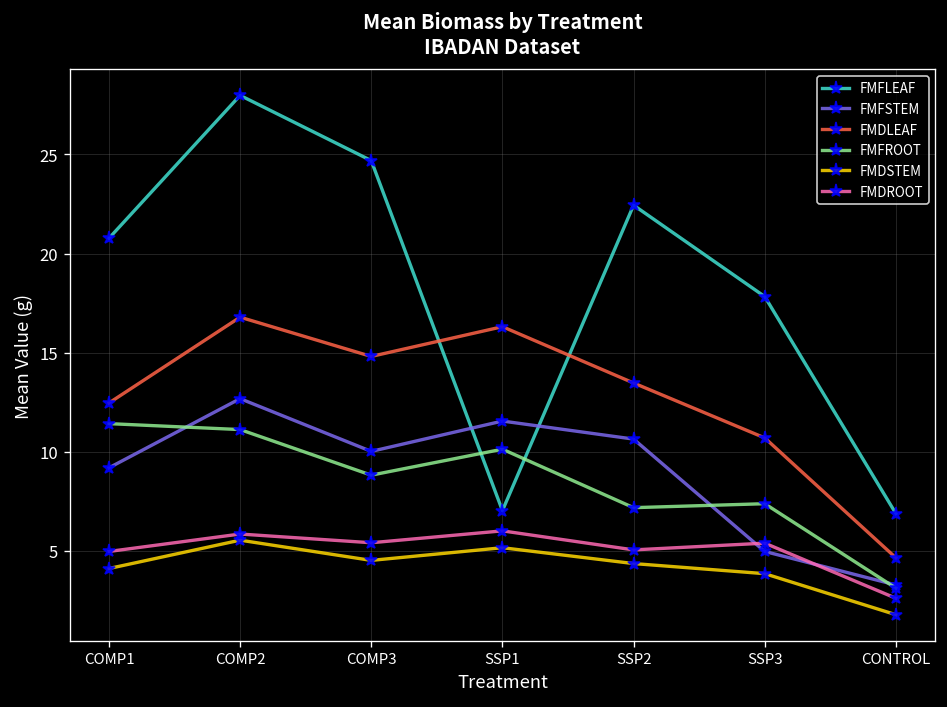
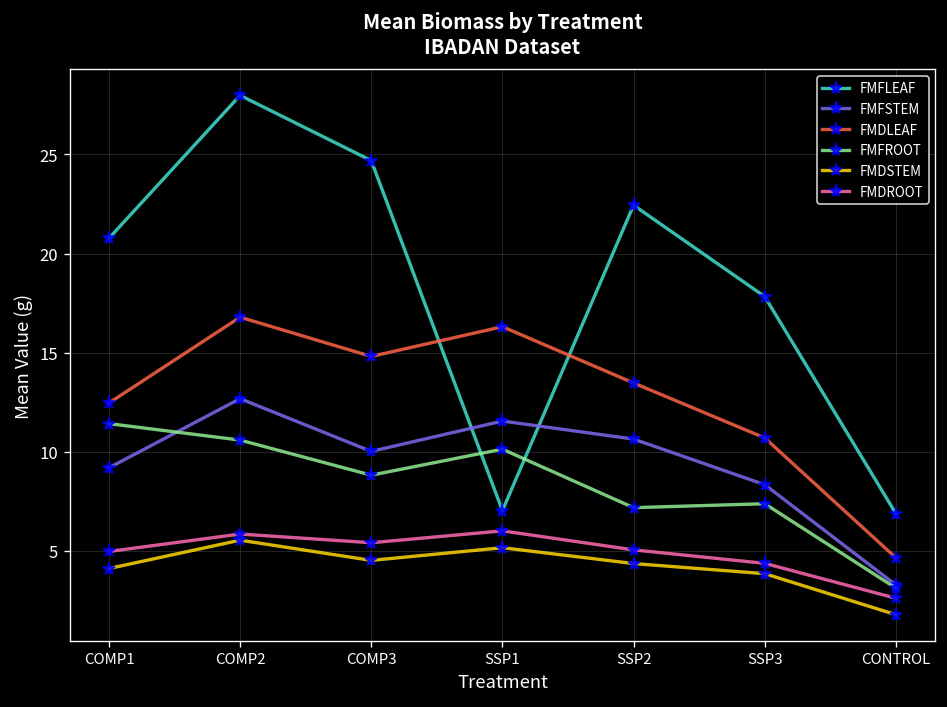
  {
    "FMFLEAF": {
      "COMP1": 20.8,
      "COMP2": 28.0,
      "COMP3": 24.7,
      "SSP1": 7.0,
      "SSP2": 22.4,
      "SSP3": 17.8,
      "CONTROL": 6.9
    },
    "FMFSTEM": {
      "COMP1": 9.2,
      "COMP2": 12.7,
      "COMP3": 10.0,
      "SSP1": 11.6,
      "SSP2": 10.6,
-     "SSP3": 5.0,
+     "SSP3": 8.3,
      "CONTROL": 3.3
    },
    "FMDLEAF": {
      "COMP1": 12.5,
      "COMP2": 16.8,
      "COMP3": 14.8,
      "SSP1": 16.3,
      "SSP2": 13.5,
      "SSP3": 10.7,
      "CONTROL": 4.7
    },
    "FMFROOT": {
      "COMP1": 11.4,
-     "COMP2": 11.1,
+     "COMP2": 10.6,
      "COMP3": 8.8,
      "SSP1": 10.1,
      "SSP2": 7.2,
      "SSP3": 7.4,
      "CONTROL": 3.1
    },
    "FMDSTEM": {
      "COMP1": 4.1,
      "COMP2": 5.5,
      "COMP3": 4.5,
      "SSP1": 5.2,
      "SSP2": 4.4,
      "SSP3": 3.9,
      "CONTROL": 1.8
    },
    "FMDROOT": {
      "COMP1": 5.0,
      "COMP2": 5.9,
      "COMP3": 5.4,
      "SSP1": 6.0,
      "SSP2": 5.1,
-     "SSP3": 5.4,
+     "SSP3": 4.4,
      "CONTROL": 2.6
    }
  }
